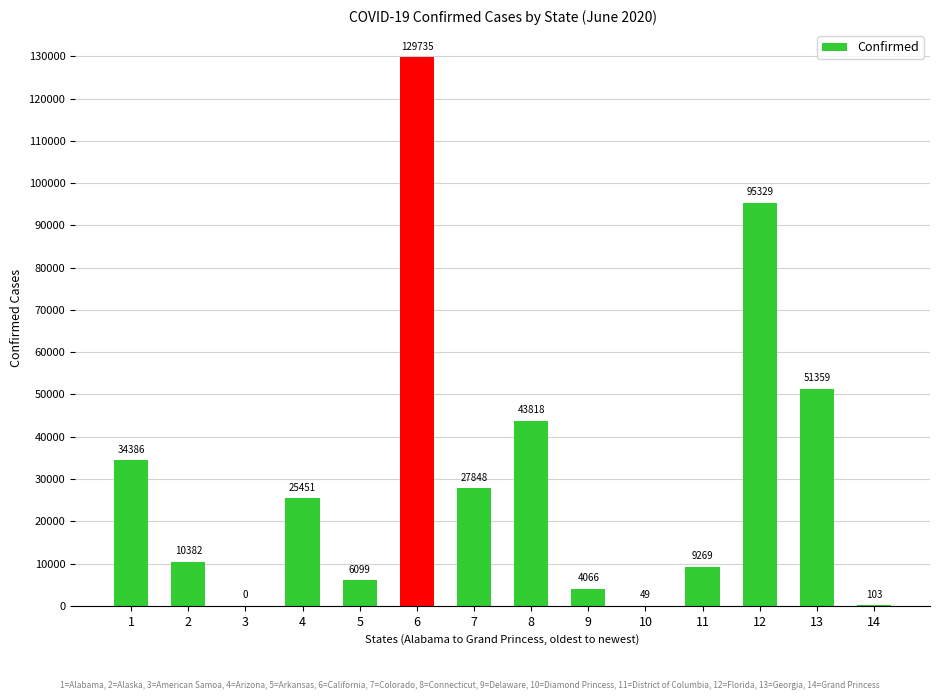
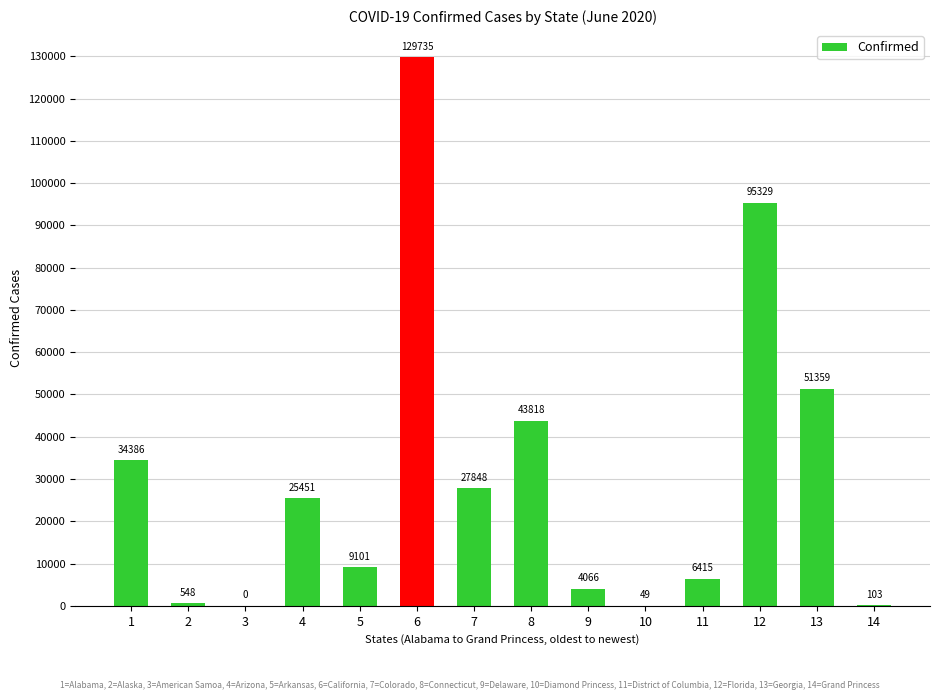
  {
    "1": 34386,
-   "2": 10382,
+   "2": 548,
    "3": 0,
    "4": 25451,
-   "5": 6099,
+   "5": 9101,
    "6": 129735,
    "7": 27848,
    "8": 43818,
    "9": 4066,
    "10": 49,
-   "11": 9269,
+   "11": 6415,
    "12": 95329,
    "13": 51359,
    "14": 103
  }
